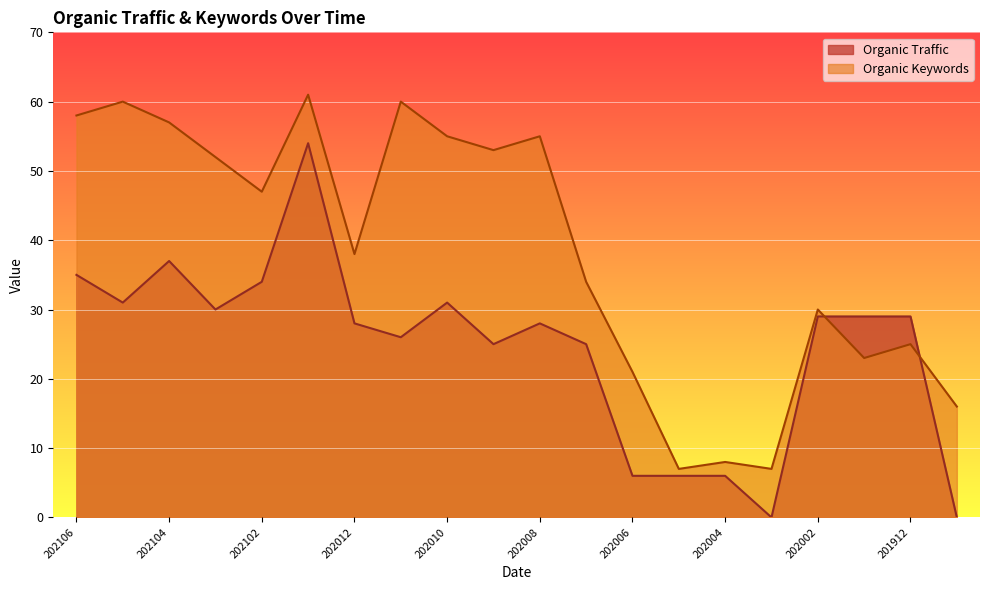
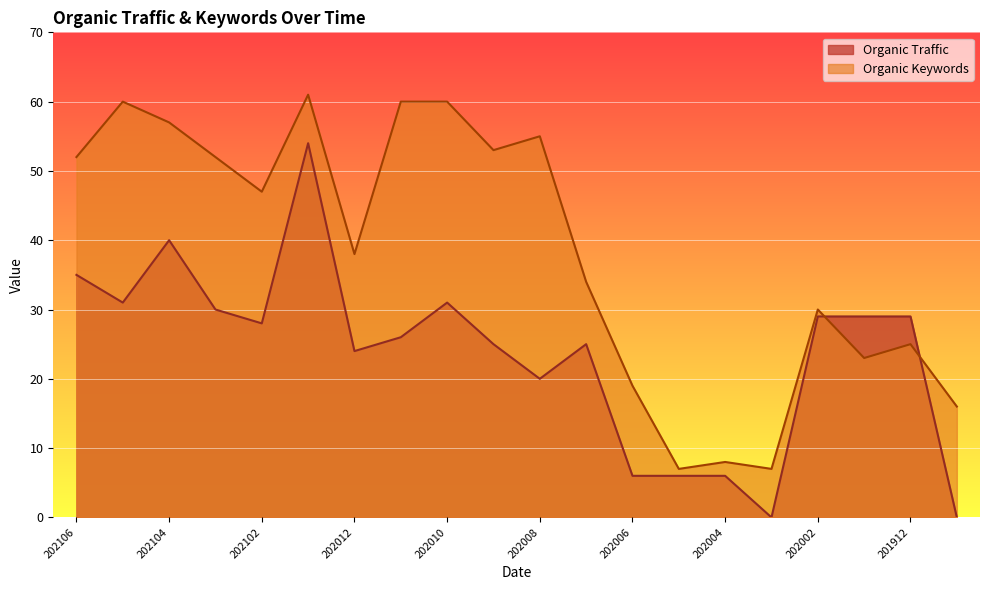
  {
    "Organic Traffic": {
      "202106": 35,
-     "202104": 37,
-     "202102": 34,
-     "202012": 28,
+     "202104": 40,
+     "202102": 28,
+     "202012": 24,
      "202010": 31,
-     "202008": 28,
+     "202008": 20,
      "202006": 6,
      "202004": 6,
      "202002": 29,
      "201912": 29
    },
    "Organic Keywords": {
-     "202106": 58,
+     "202106": 52,
      "202104": 57,
      "202102": 47,
      "202012": 38,
-     "202010": 55,
+     "202010": 60,
      "202008": 55,
-     "202006": 21,
+     "202006": 19,
      "202004": 8,
      "202002": 30,
      "201912": 25
    }
  }
